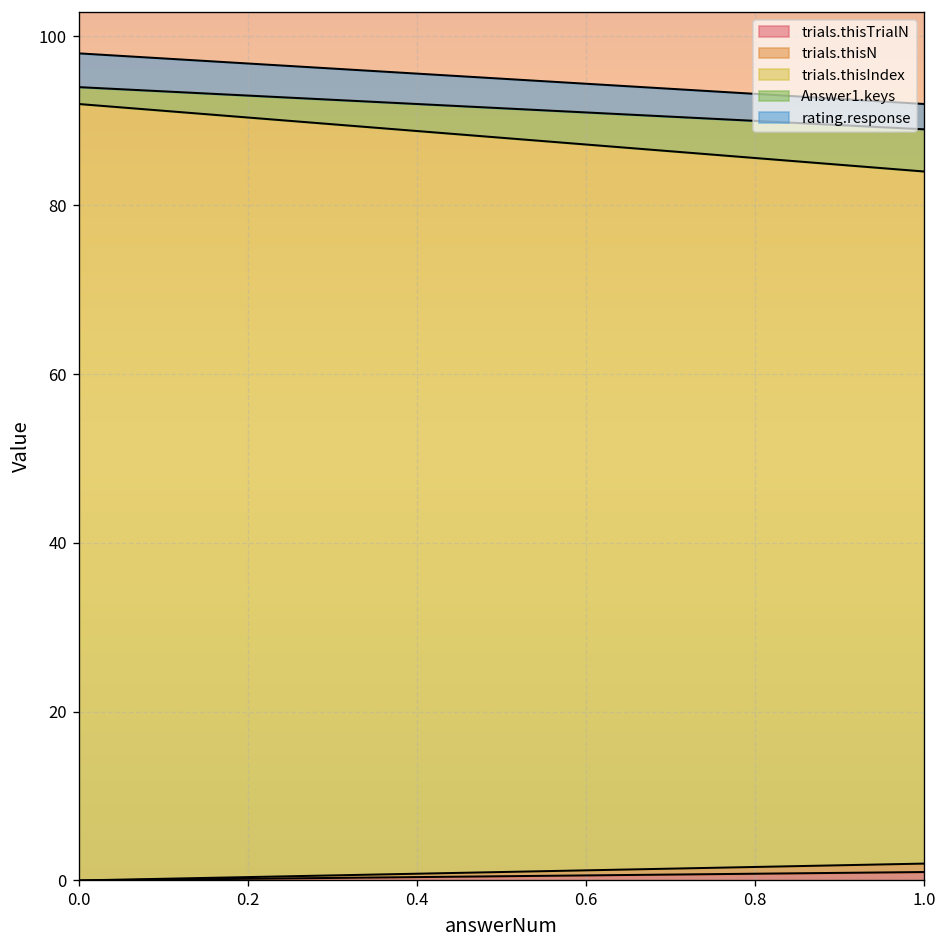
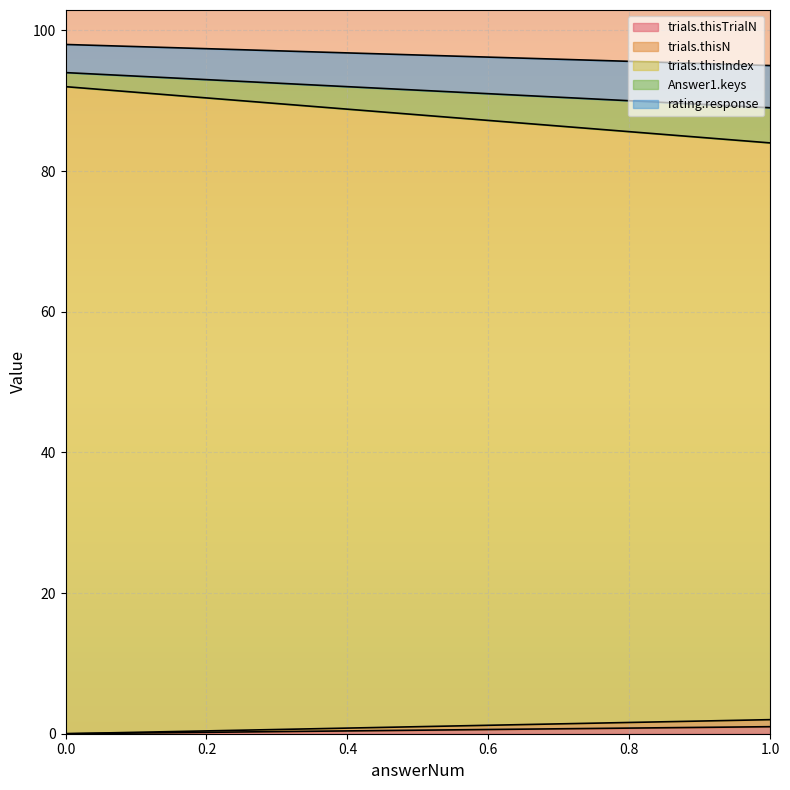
  {
    "Answer1.keys": {
      "0.0": 2,
      "1.0": 5
    },
    "rating.response": {
      "0.0": 4,
-     "1.0": 3
+     "1.0": 6
    }
  }
